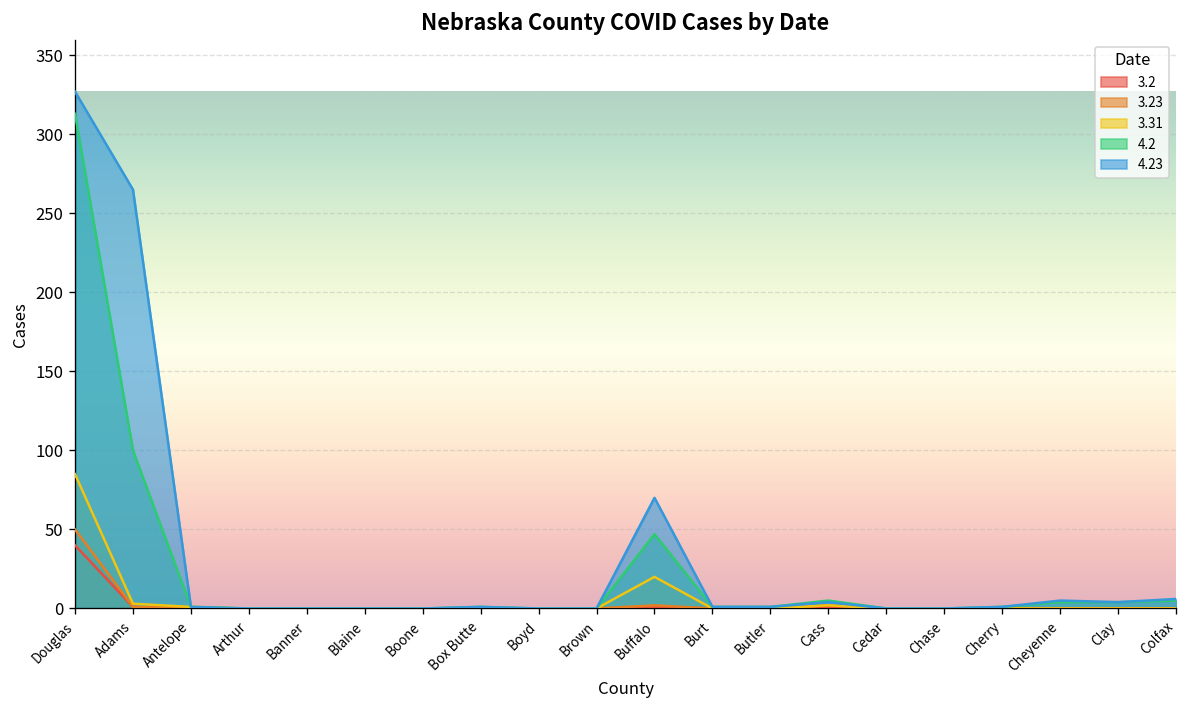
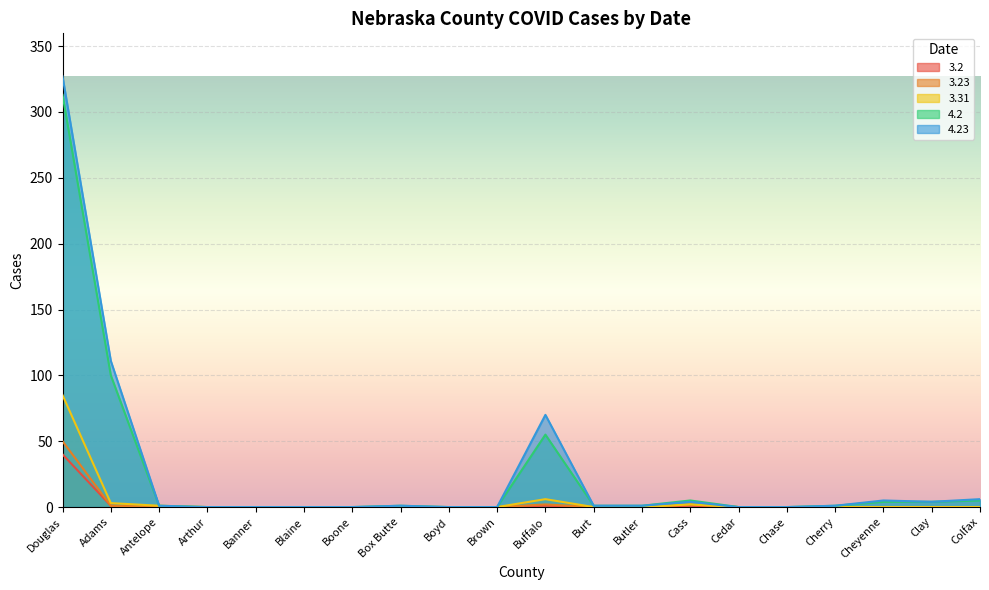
  {
    "3.31": {
      "Douglas": 85,
      "Adams": 3,
-     "Buffalo": 20
+     "Buffalo": 6
    },
    "4.2": {
      "Douglas": 313,
      "Adams": 100,
-     "Buffalo": 47
+     "Buffalo": 55
    },
    "4.23": {
      "Douglas": 327,
-     "Adams": 265,
+     "Adams": 111,
      "Buffalo": 70
    }
  }
